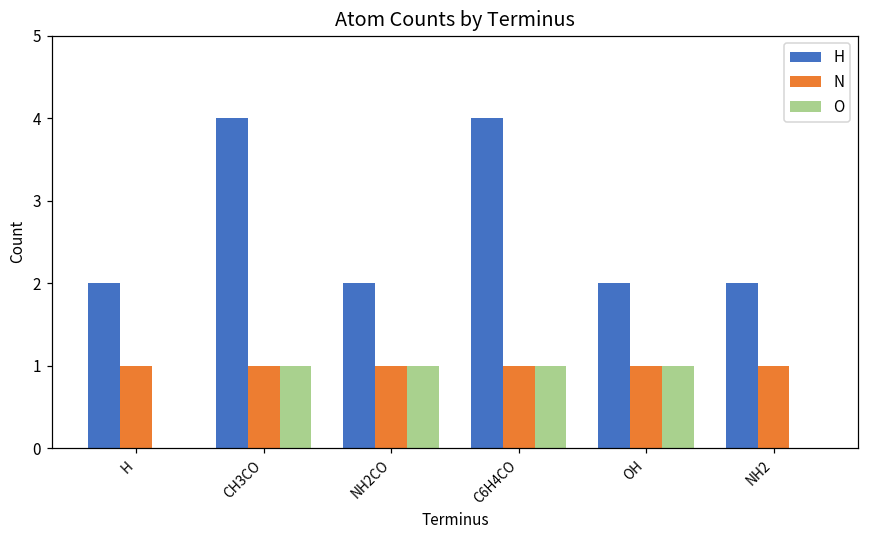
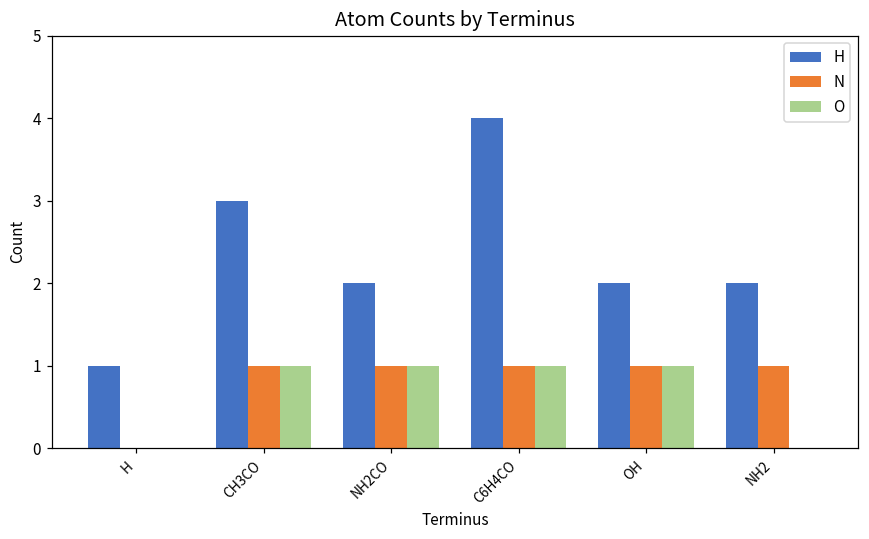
  {
    "H": {
-     "H": 2,
-     "CH3CO": 4,
+     "H": 1,
+     "CH3CO": 3,
      "NH2CO": 2,
      "C6H4CO": 4,
      "OH": 2,
      "NH2": 2
    },
    "N": {
-     "H": 1,
+     "H": 0,
      "CH3CO": 1,
      "NH2CO": 1,
      "C6H4CO": 1,
      "OH": 1,
      "NH2": 1
    },
    "O": {
      "H": 0,
      "CH3CO": 1,
      "NH2CO": 1,
      "C6H4CO": 1,
      "OH": 1,
      "NH2": 0
    }
  }
